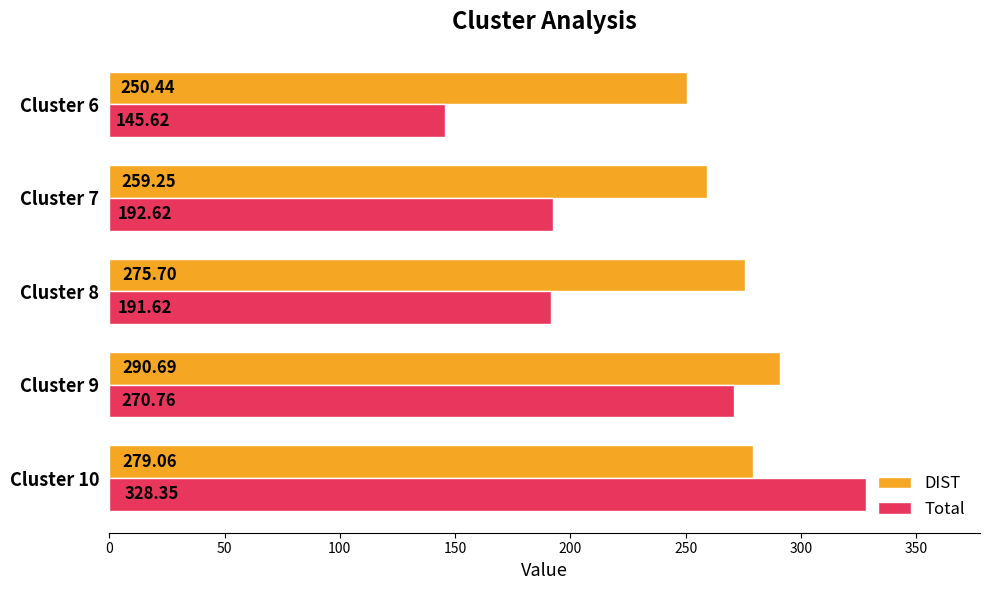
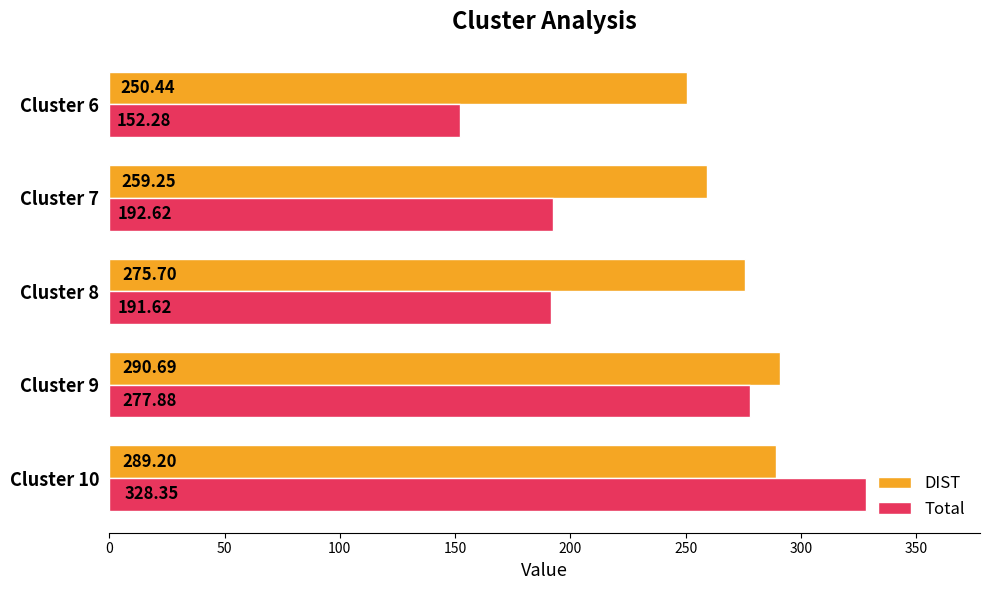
  {
    "DIST": {
      "Cluster 6": 250.44,
      "Cluster 7": 259.25,
      "Cluster 8": 275.70,
      "Cluster 9": 290.69,
-     "Cluster 10": 279.06
+     "Cluster 10": 289.20
    },
    "Total": {
-     "Cluster 6": 145.62,
+     "Cluster 6": 152.28,
      "Cluster 7": 192.62,
      "Cluster 8": 191.62,
-     "Cluster 9": 270.76,
+     "Cluster 9": 277.88,
      "Cluster 10": 328.35
    }
  }
